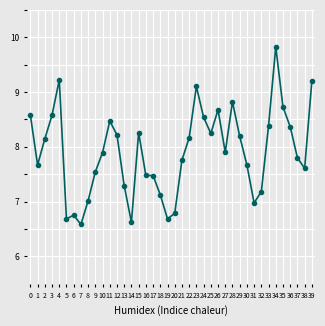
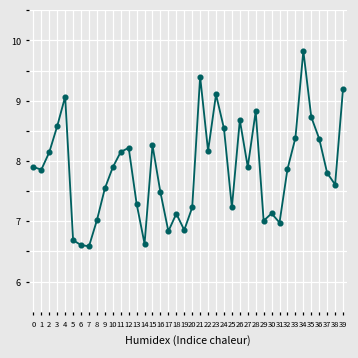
  {
-   "0": 8.6,
-   "1": 7.7,
+   "0": 7.9,
+   "1": 7.9,
    "2": 8.1,
    "3": 8.6,
-   "4": 9.2,
+   "4": 9.1,
    "5": 6.7,
-   "6": 6.8,
+   "6": 6.6,
    "7": 6.6,
    "8": 7.0,
    "9": 7.5,
    "10": 7.9,
-   "11": 8.5,
+   "11": 8.2,
    "12": 8.2,
    "13": 7.3,
    "14": 6.6,
    "15": 8.3,
    "16": 7.5,
-   "17": 7.5,
+   "17": 6.8,
    "18": 7.1,
-   "19": 6.7,
-   "20": 6.8,
-   "21": 7.8,
+   "19": 6.9,
+   "20": 7.2,
+   "21": 9.4,
    "22": 8.2,
    "23": 9.1,
    "24": 8.5,
-   "25": 8.2,
+   "25": 7.2,
    "26": 8.7,
    "27": 7.9,
    "28": 8.8,
-   "29": 8.2,
-   "30": 7.7,
+   "29": 7.0,
+   "30": 7.1,
    "31": 7.0,
-   "32": 7.2,
+   "32": 7.9,
    "33": 8.4,
    "34": 9.8,
    "35": 8.7,
    "36": 8.4,
    "37": 7.8,
    "38": 7.6,
    "39": 9.2
  }
